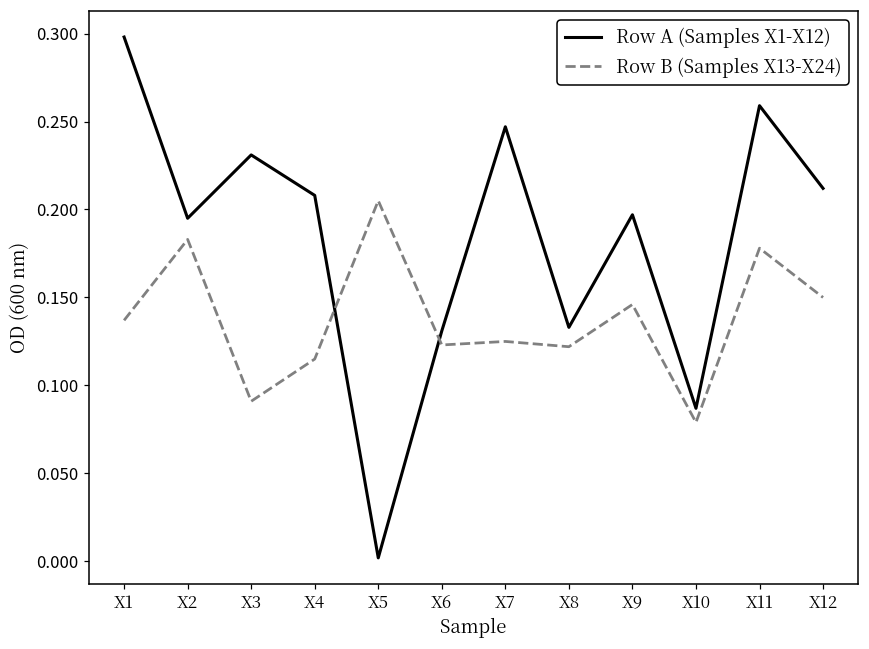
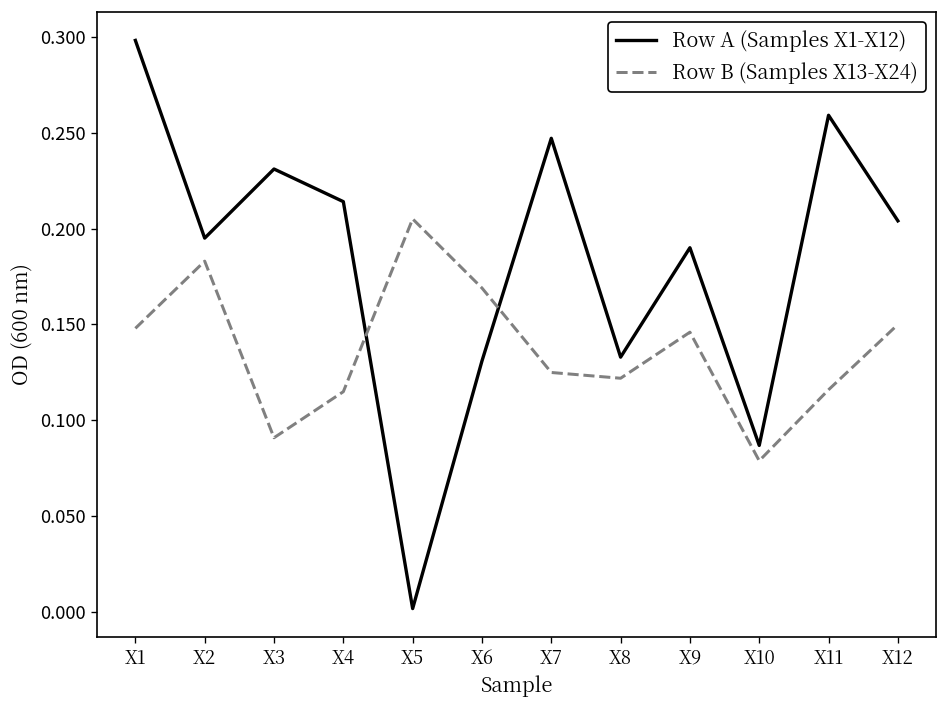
  {
    "Row A (Samples X1-X12)": {
      "X1": 0.298,
      "X2": 0.195,
      "X3": 0.231,
-     "X4": 0.208,
+     "X4": 0.214,
      "X5": 0.002,
      "X6": 0.131,
      "X7": 0.247,
      "X8": 0.133,
-     "X9": 0.197,
+     "X9": 0.190,
      "X10": 0.087,
      "X11": 0.259,
-     "X12": 0.212
+     "X12": 0.204
    },
    "Row B (Samples X13-X24)": {
-     "X1": 0.137,
+     "X1": 0.148,
      "X2": 0.183,
      "X3": 0.091,
      "X4": 0.115,
      "X5": 0.205,
-     "X6": 0.123,
+     "X6": 0.169,
      "X7": 0.125,
      "X8": 0.122,
      "X9": 0.146,
      "X10": 0.079,
-     "X11": 0.178,
+     "X11": 0.116,
      "X12": 0.150
    }
  }
